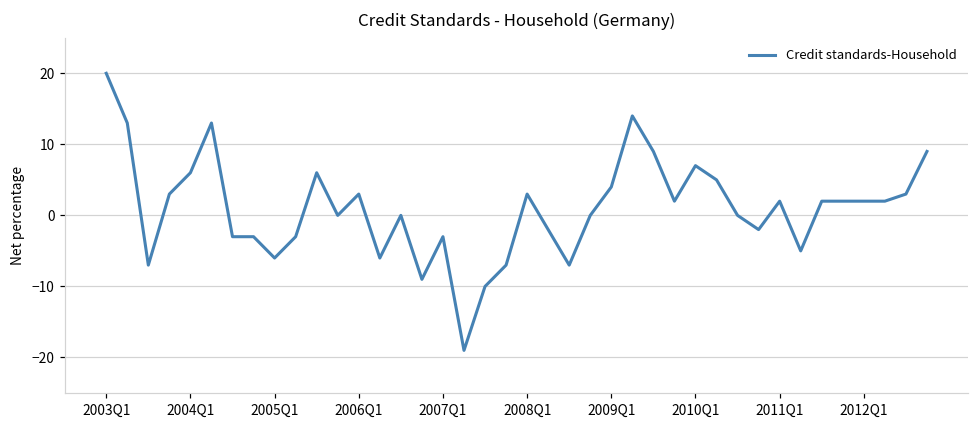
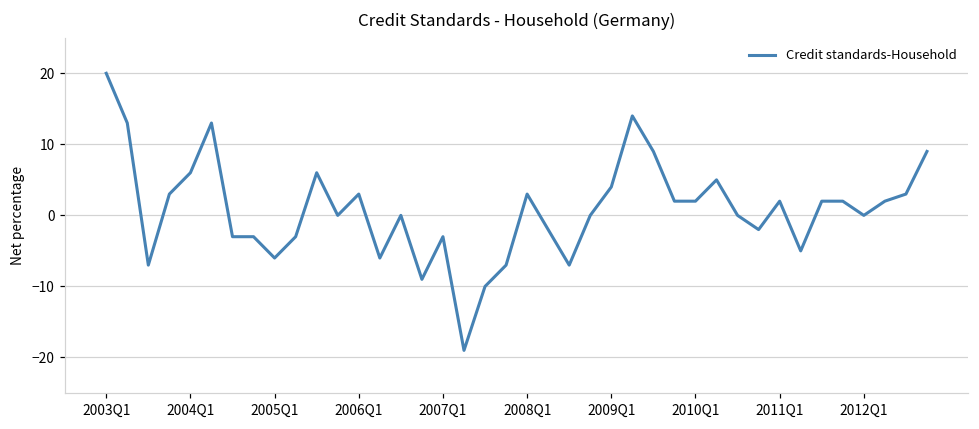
  {
    "2003Q1": 20,
    "2004Q1": 6,
    "2005Q1": -6,
    "2006Q1": 3,
    "2007Q1": -3,
    "2008Q1": 3,
    "2009Q1": 4,
-   "2010Q1": 7,
+   "2010Q1": 2,
    "2011Q1": 2,
-   "2012Q1": 2
+   "2012Q1": 0
  }
